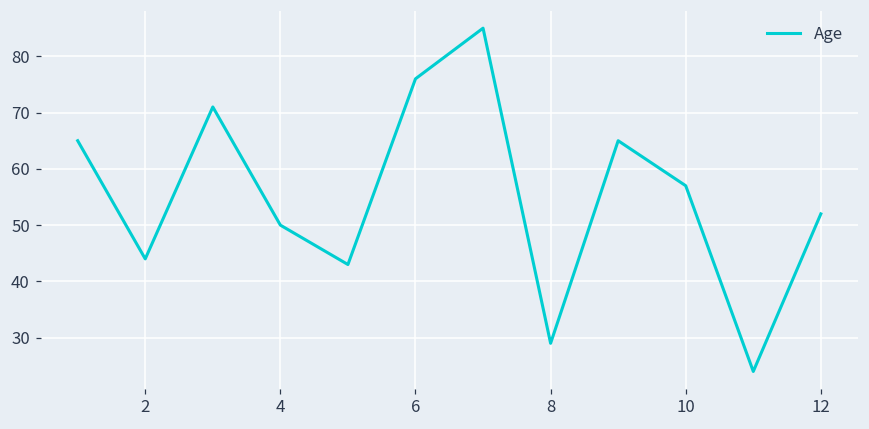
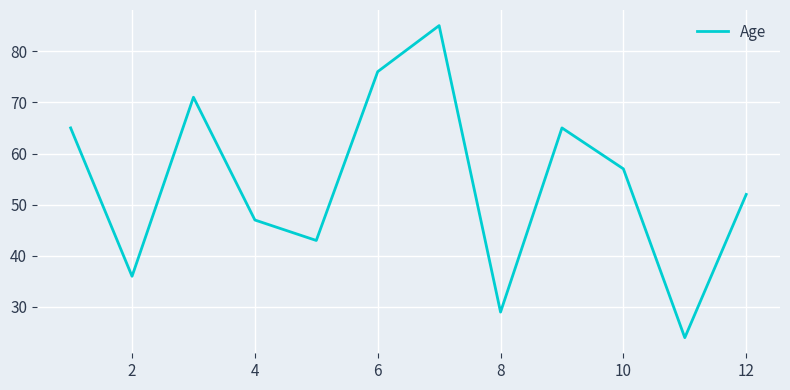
  {
-   "2": 44,
-   "4": 50,
+   "2": 36,
+   "4": 47,
    "6": 76,
    "8": 29,
    "10": 57,
    "12": 52
  }
